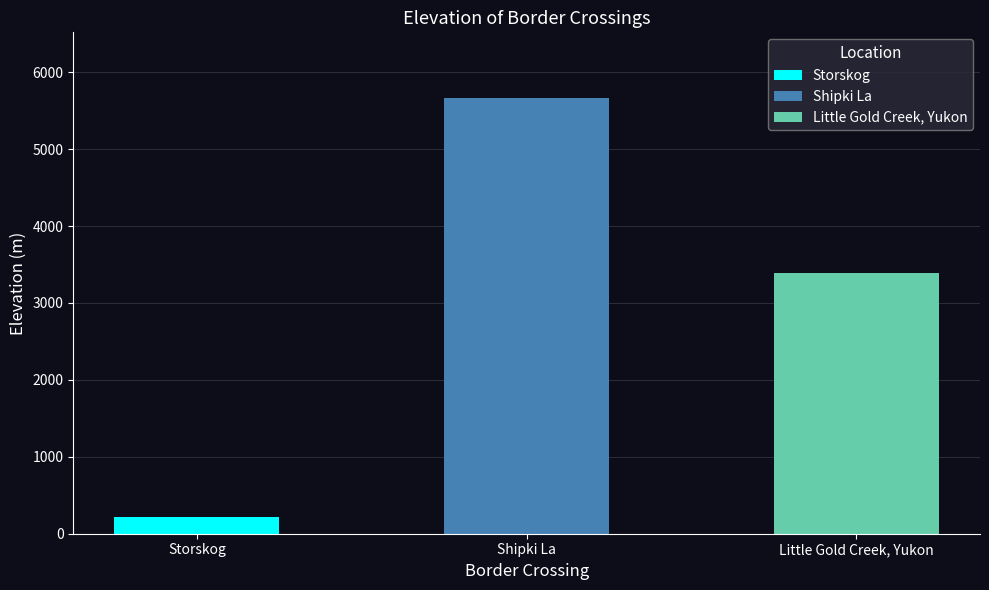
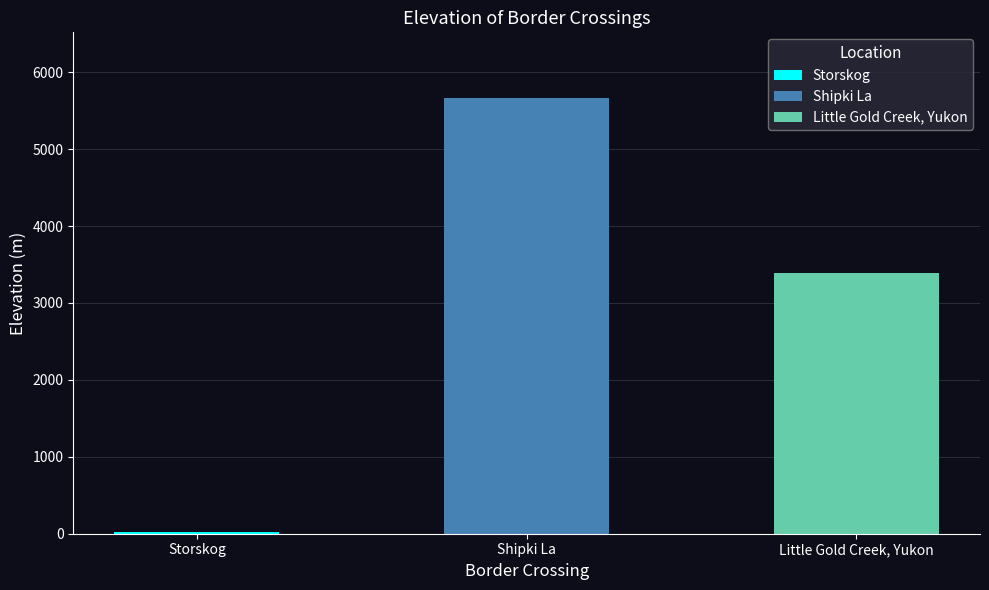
  {
-   "Storskog": 200,
+   "Storskog": 0,
    "Shipki La": 5700,
    "Little Gold Creek, Yukon": 3400
  }
